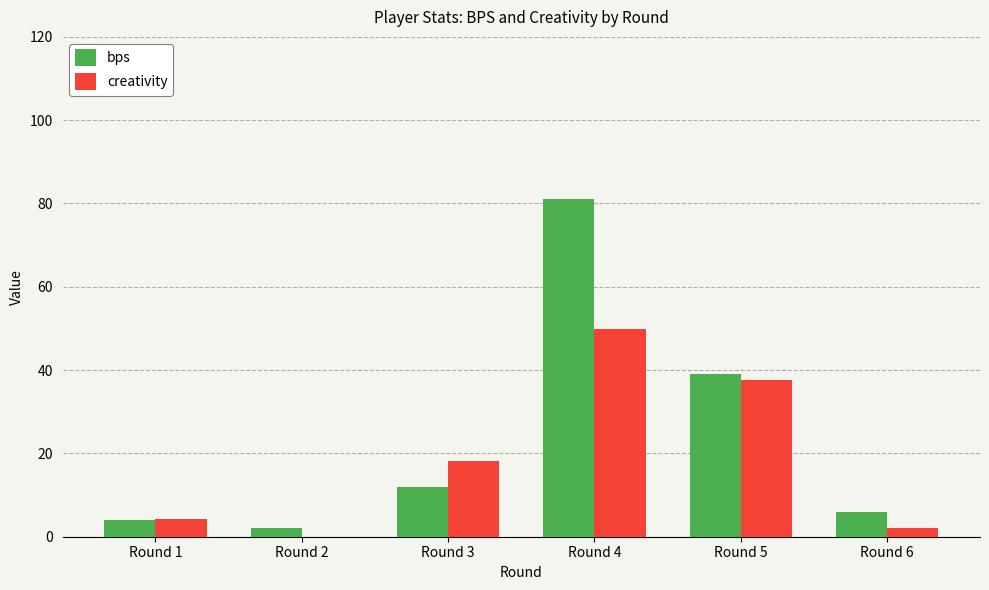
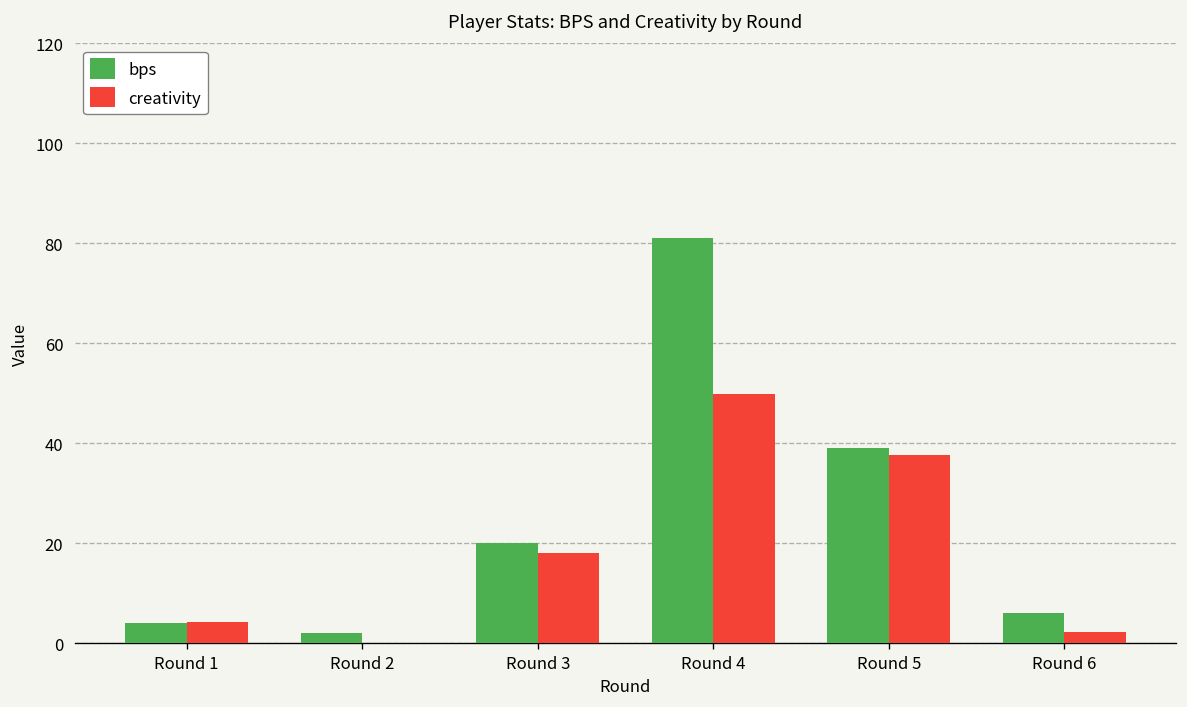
  {
    "bps": {
      "Round 1": 4,
      "Round 2": 2,
-     "Round 3": 12,
+     "Round 3": 20,
      "Round 4": 81,
      "Round 5": 39,
      "Round 6": 6
    },
    "creativity": {
      "Round 1": 4,
      "Round 2": 0,
      "Round 3": 18,
      "Round 4": 50,
      "Round 5": 38,
      "Round 6": 2
    }
  }
